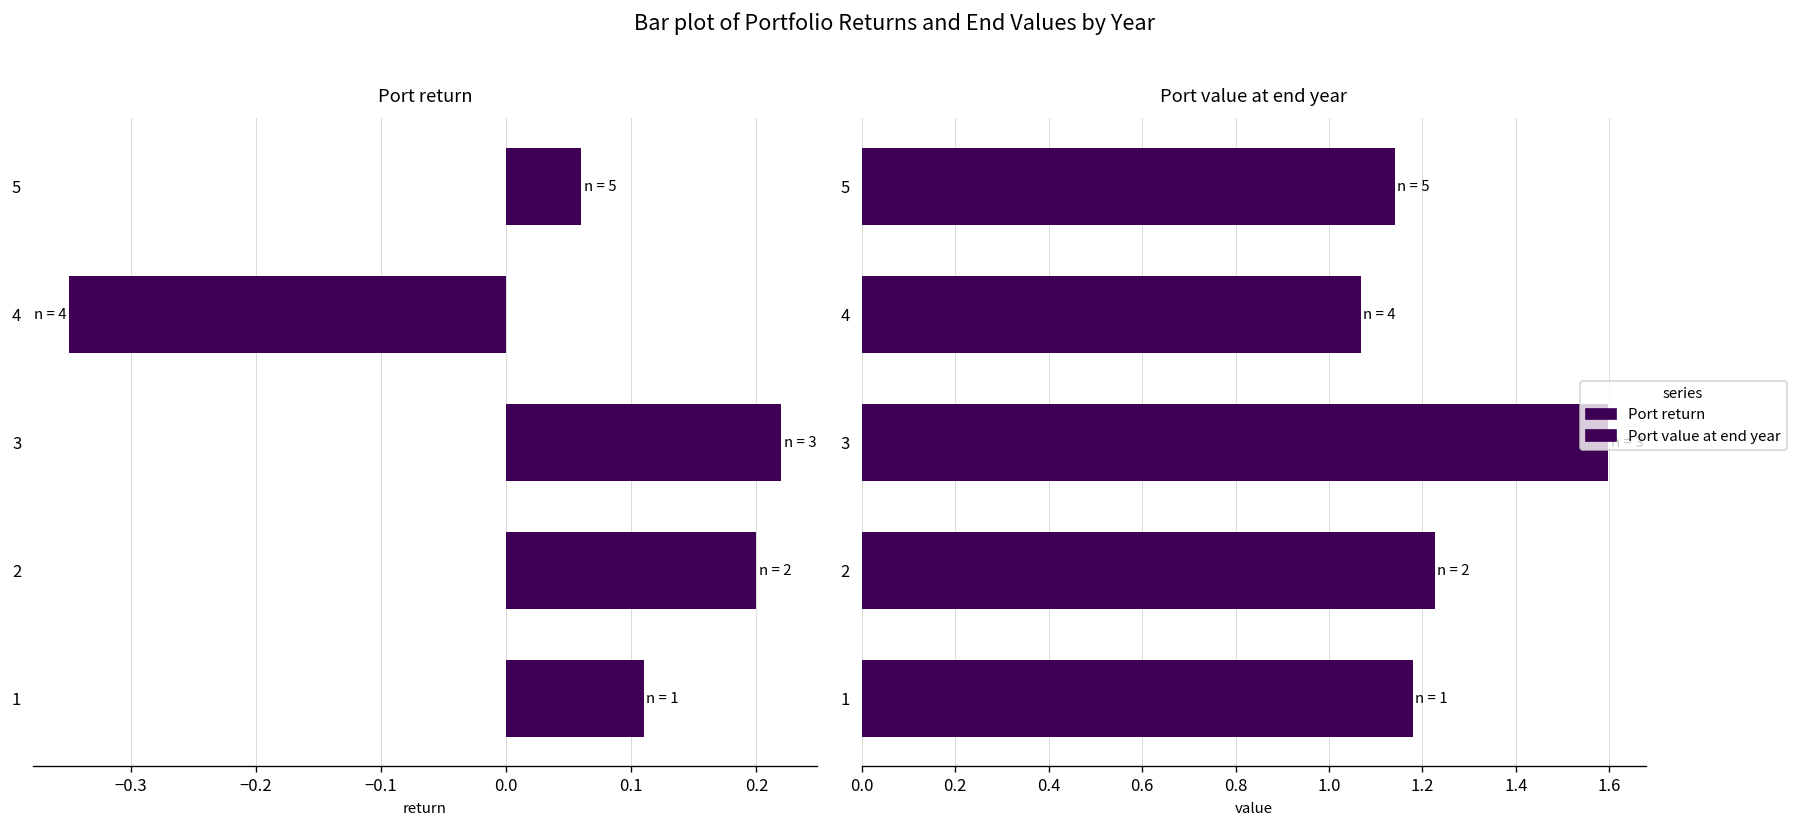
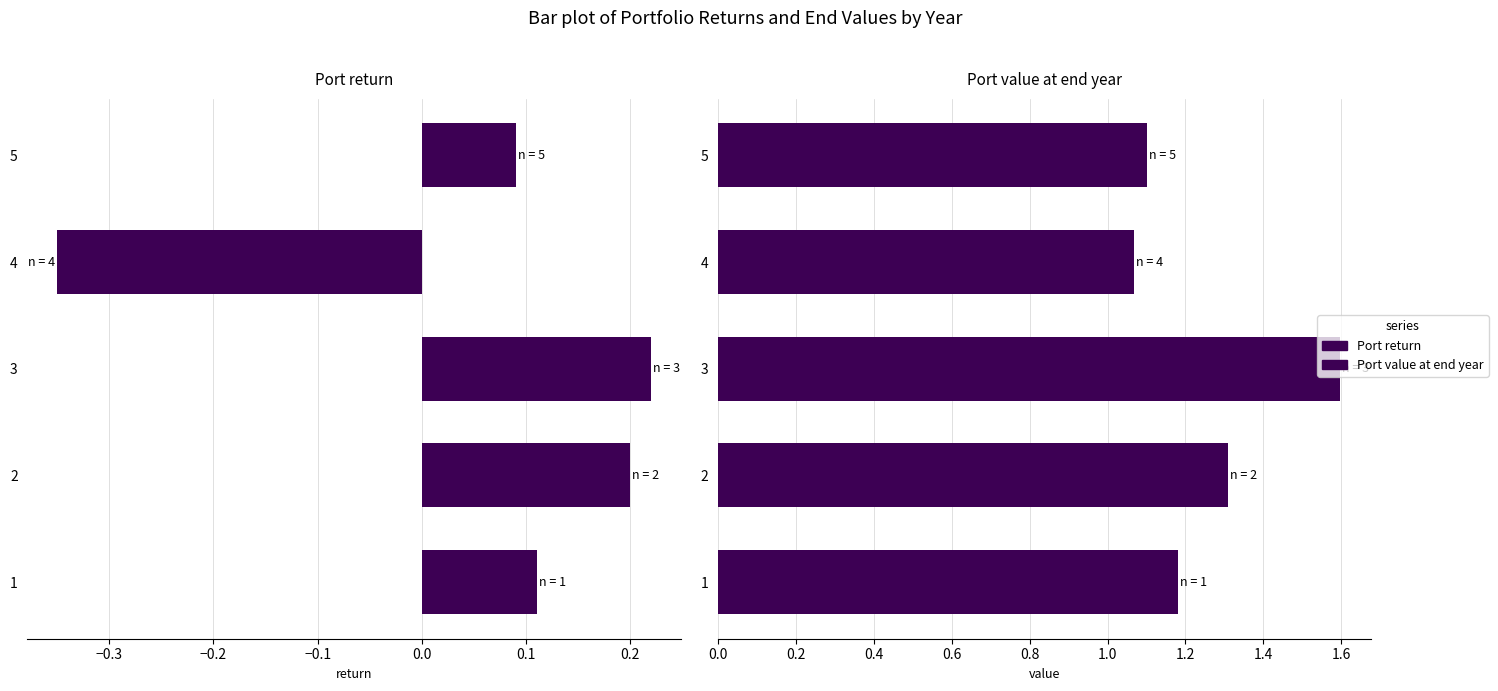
  {
    "Port return": {
-     "5": 0.06
+     "5": 0.09
    },
    "Port value at end year": {
-     "5": 1.14,
-     "2": 1.23
+     "5": 1.10,
+     "2": 1.31
    }
  }
